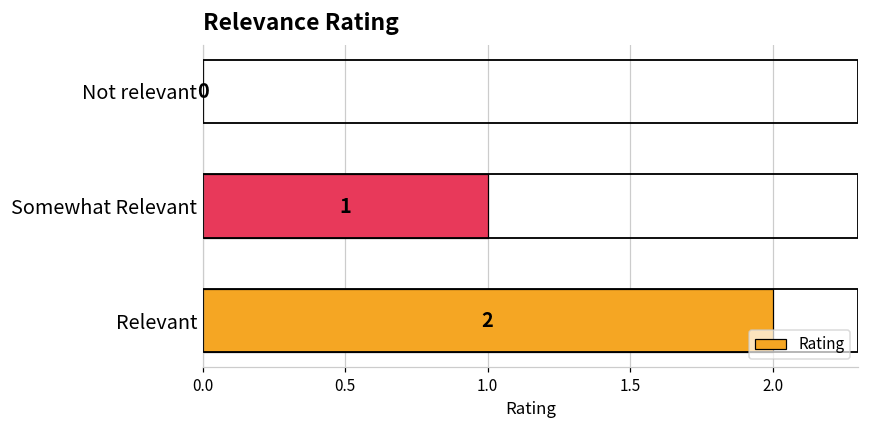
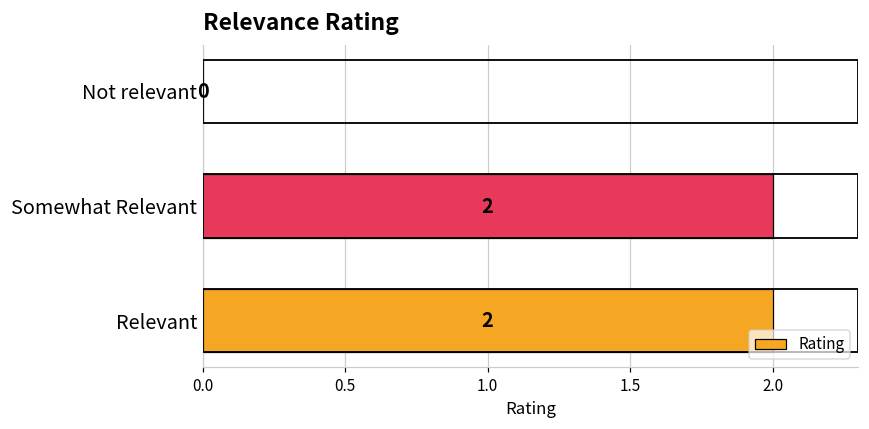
  {
    "Not relevant": 0,
-   "Somewhat Relevant": 1,
+   "Somewhat Relevant": 2,
    "Relevant": 2
  }
